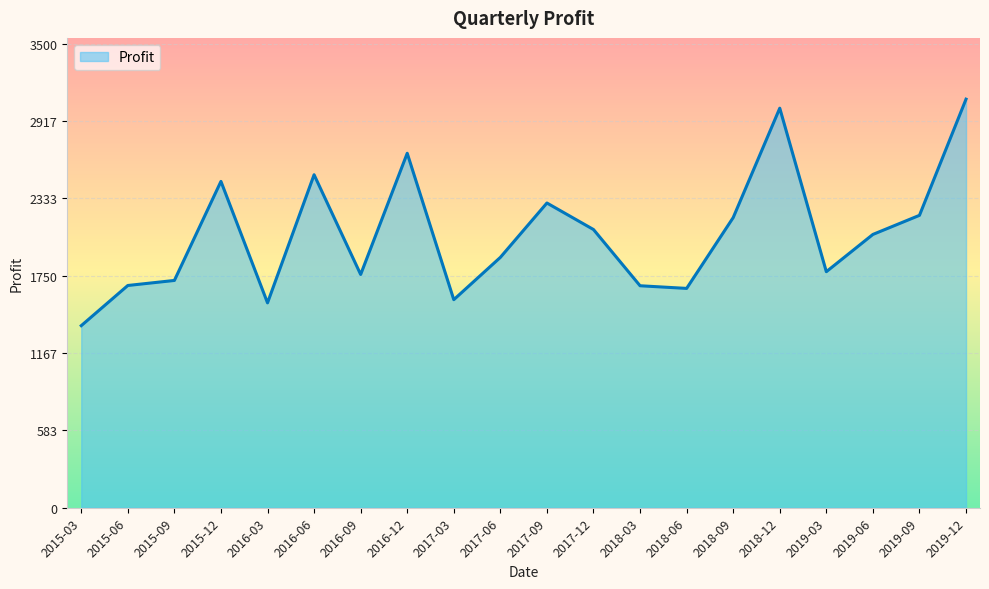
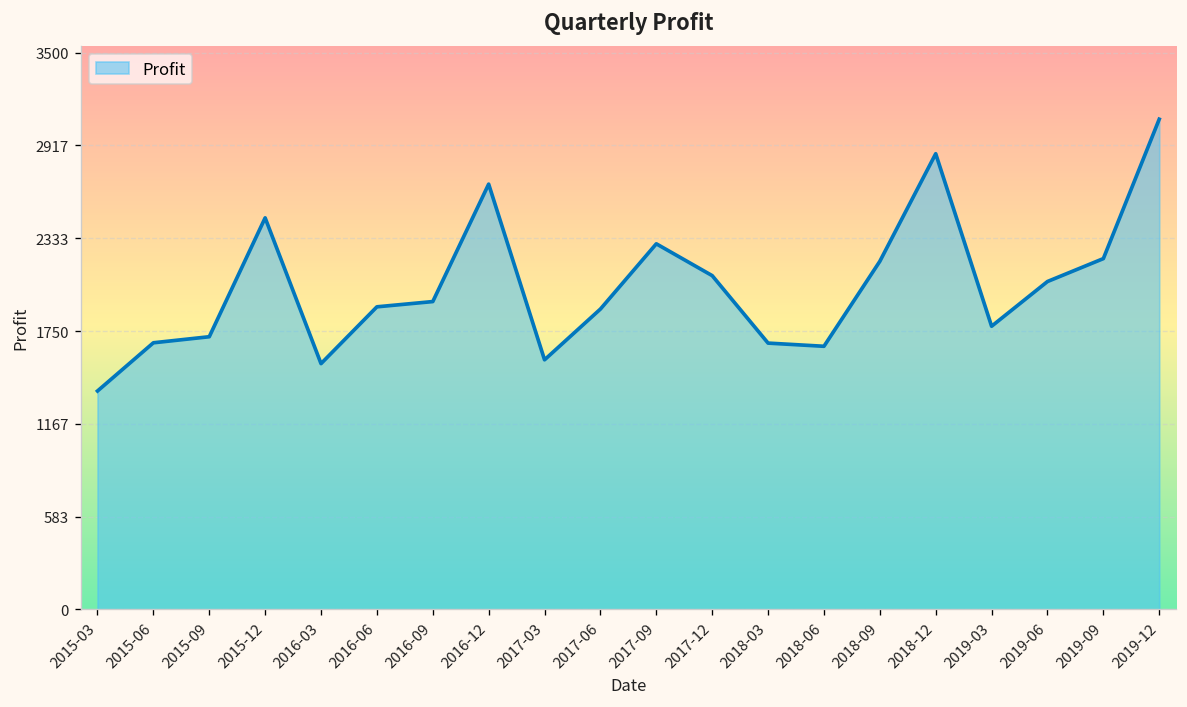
  {
    "2015-03": 1370,
    "2015-06": 1680,
    "2015-09": 1710,
    "2015-12": 2460,
    "2016-03": 1550,
-   "2016-06": 2510,
-   "2016-09": 1760,
+   "2016-06": 1900,
+   "2016-09": 1940,
    "2016-12": 2670,
    "2017-03": 1570,
    "2017-06": 1890,
    "2017-09": 2300,
    "2017-12": 2100,
    "2018-03": 1670,
    "2018-06": 1650,
    "2018-09": 2190,
-   "2018-12": 3010,
+   "2018-12": 2860,
    "2019-03": 1780,
    "2019-06": 2060,
    "2019-09": 2210,
    "2019-12": 3080
  }
